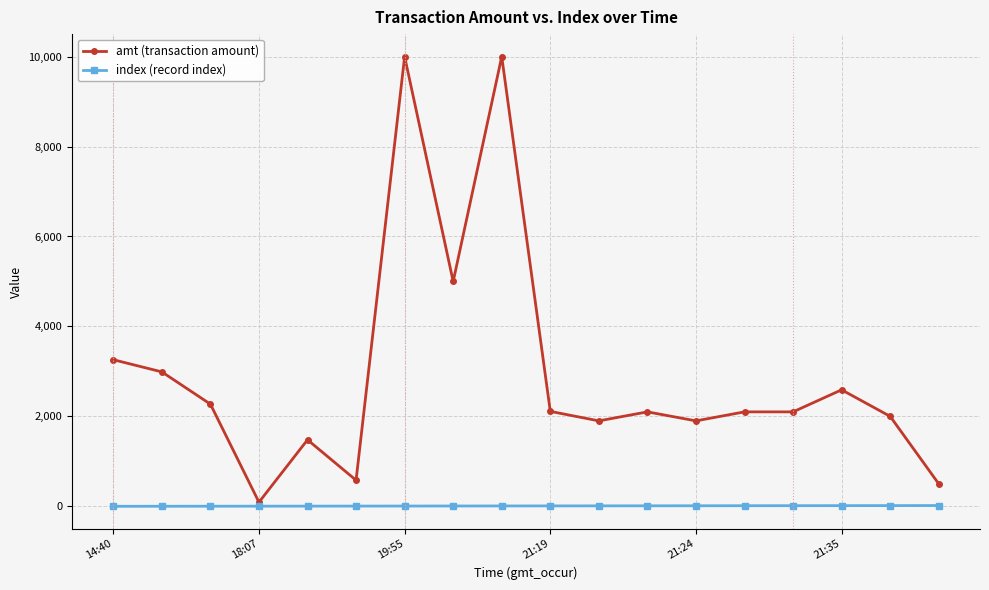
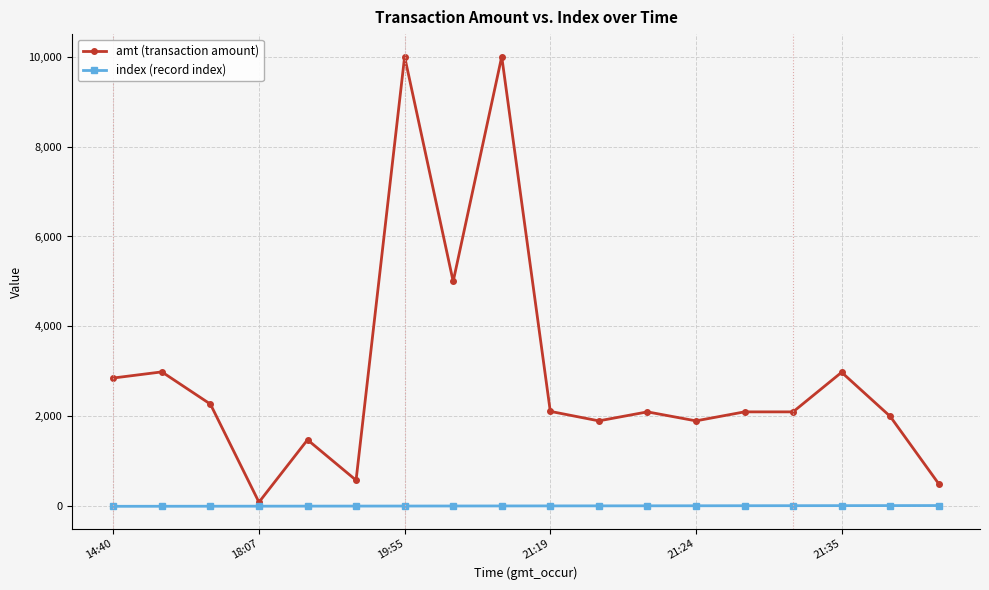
  {
    "amt (transaction amount)": {
-     "14:40": "3,300",
+     "14:40": "2,900",
      "18:07": "100",
      "19:55": "10,000",
      "21:19": "2,100",
      "21:24": "1,900",
-     "21:35": "2,600"
+     "21:35": "3,000"
    },
    "index (record index)": {
      "14:40": "0",
      "18:07": "0",
      "19:55": "0",
      "21:19": "0",
      "21:24": "0",
      "21:35": "0"
    }
  }
